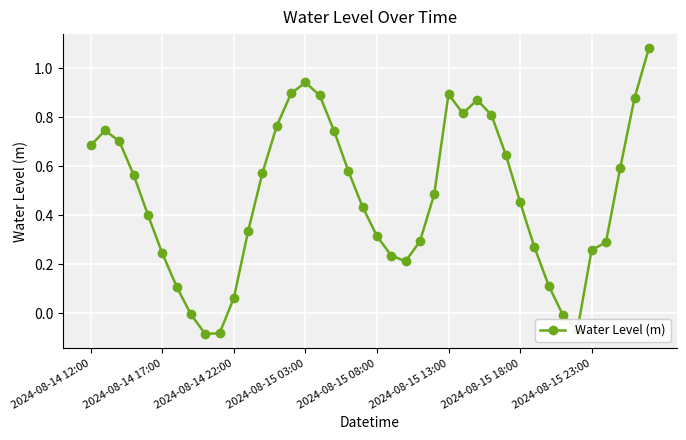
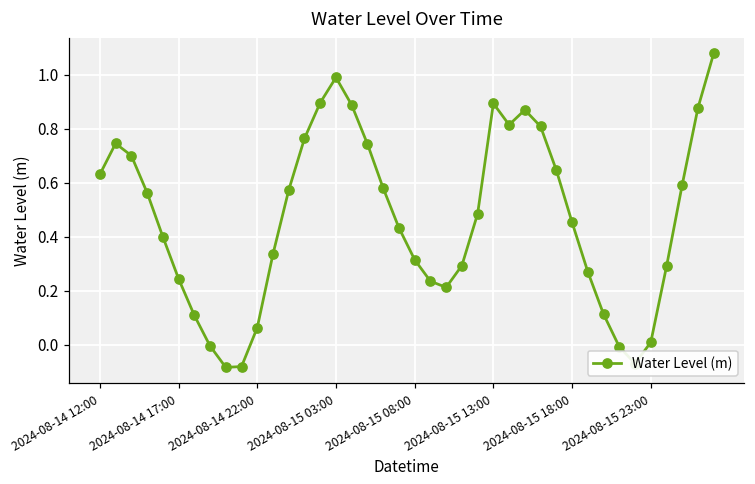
  {
-   "2024-08-14 12:00": 0.69,
+   "2024-08-14 12:00": 0.63,
    "2024-08-14 17:00": 0.24,
    "2024-08-14 22:00": 0.06,
-   "2024-08-15 03:00": 0.94,
+   "2024-08-15 03:00": 0.99,
    "2024-08-15 08:00": 0.31,
    "2024-08-15 13:00": 0.89,
    "2024-08-15 18:00": 0.45,
-   "2024-08-15 23:00": 0.26
+   "2024-08-15 23:00": 0.01
  }
